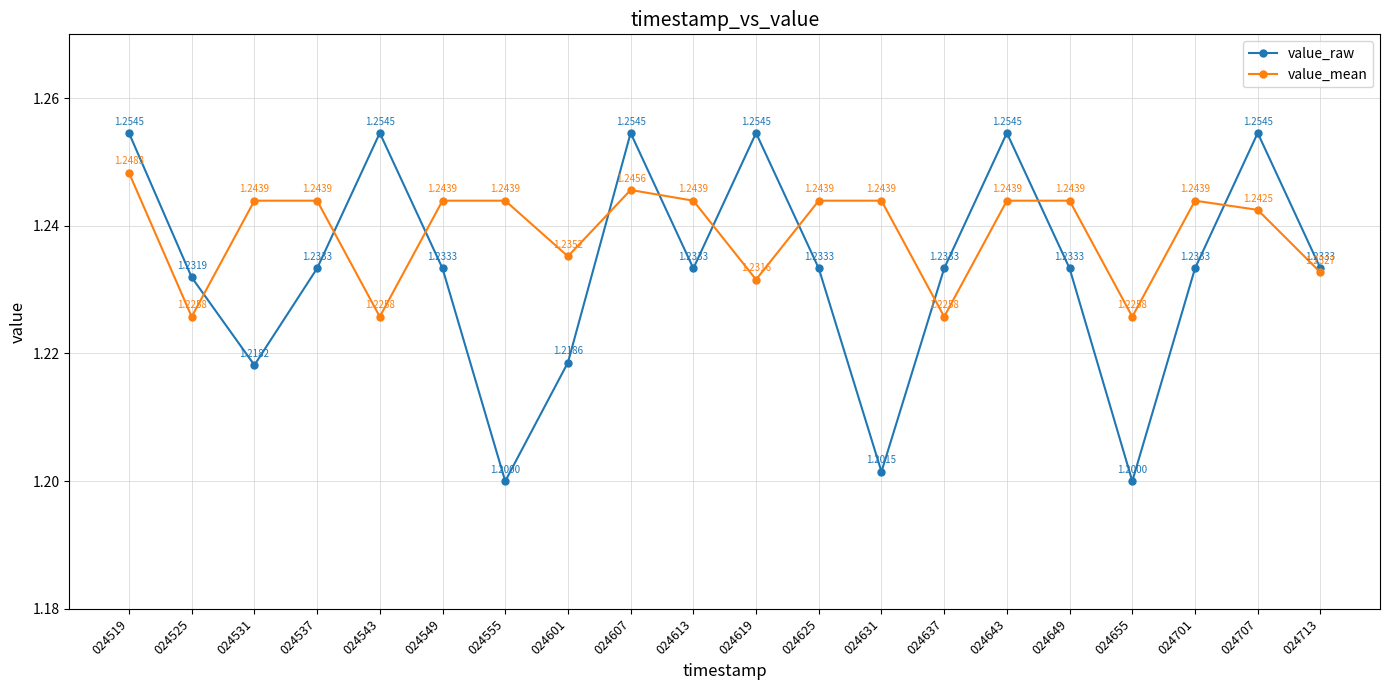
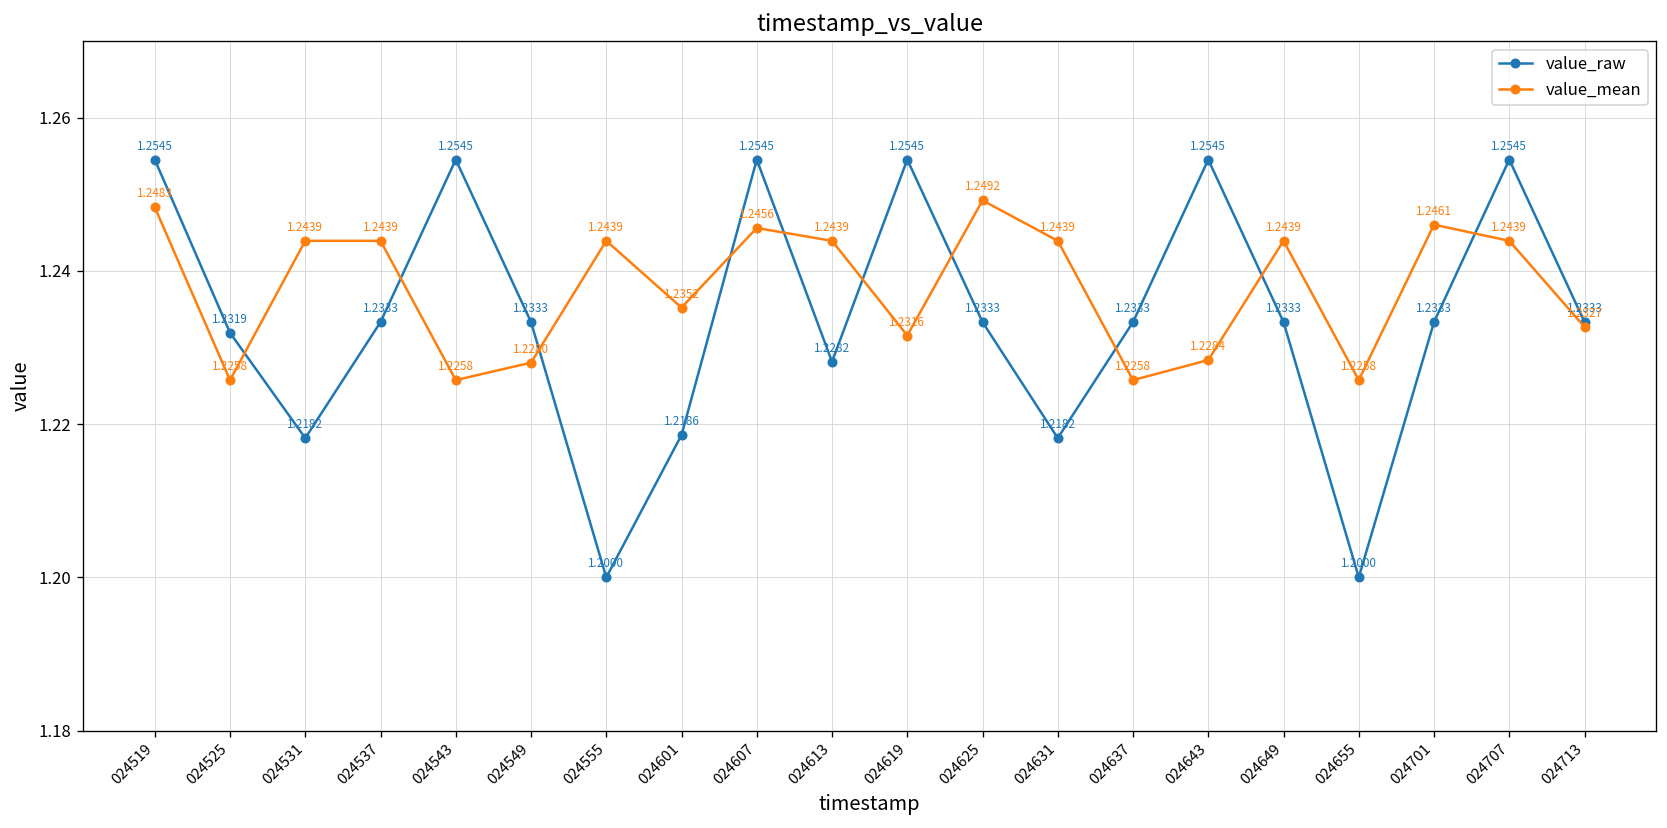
  {
    "value_raw": {
      "024519": 1.2545,
      "024525": 1.2319,
      "024531": 1.2182,
      "024537": 1.2333,
      "024543": 1.2545,
      "024549": 1.2333,
      "024555": 1.2000,
      "024601": 1.2186,
      "024607": 1.2545,
-     "024613": 1.2333,
+     "024613": 1.2282,
      "024619": 1.2545,
      "024625": 1.2333,
-     "024631": 1.2015,
+     "024631": 1.2182,
      "024637": 1.2333,
      "024643": 1.2545,
      "024649": 1.2333,
      "024655": 1.2000,
      "024701": 1.2333,
      "024707": 1.2545
    },
    "value_mean": {
      "024519": 1.2483,
      "024525": 1.2258,
      "024531": 1.2439,
      "024537": 1.2439,
      "024543": 1.2258,
-     "024549": 1.2439,
+     "024549": 1.2280,
      "024555": 1.2439,
      "024601": 1.2352,
      "024607": 1.2456,
      "024613": 1.2439,
      "024619": 1.2316,
-     "024625": 1.2439,
+     "024625": 1.2492,
      "024631": 1.2439,
      "024637": 1.2258,
-     "024643": 1.2439,
+     "024643": 1.2284,
      "024649": 1.2439,
      "024655": 1.2258,
-     "024701": 1.2439,
-     "024707": 1.2425
+     "024701": 1.2461,
+     "024707": 1.2439
    }
  }
